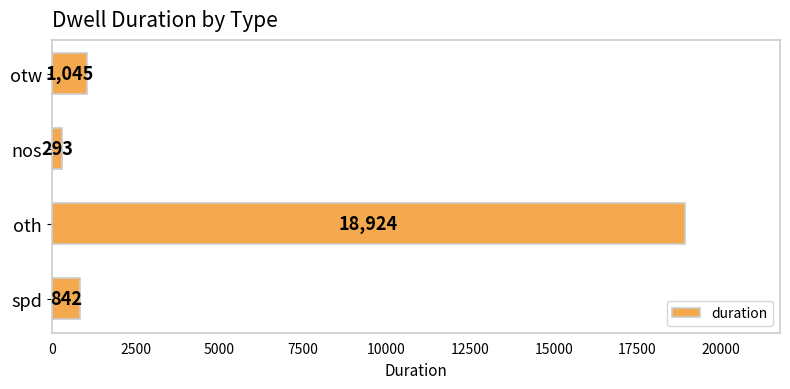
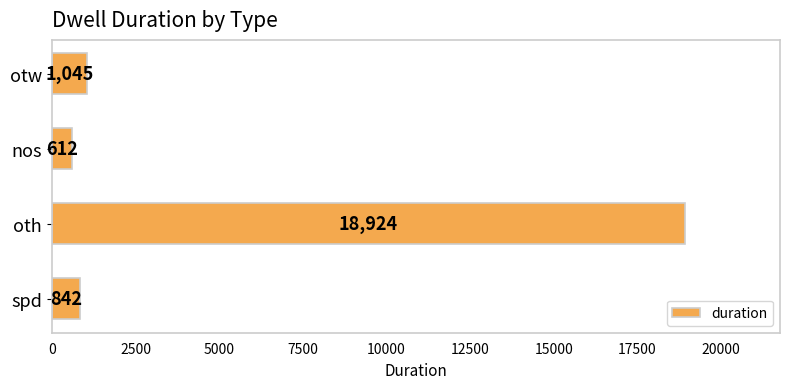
  {
    "otw": "1,045",
-   "nos": "293",
+   "nos": "612",
    "oth": "18,924",
    "spd": "842"
  }
